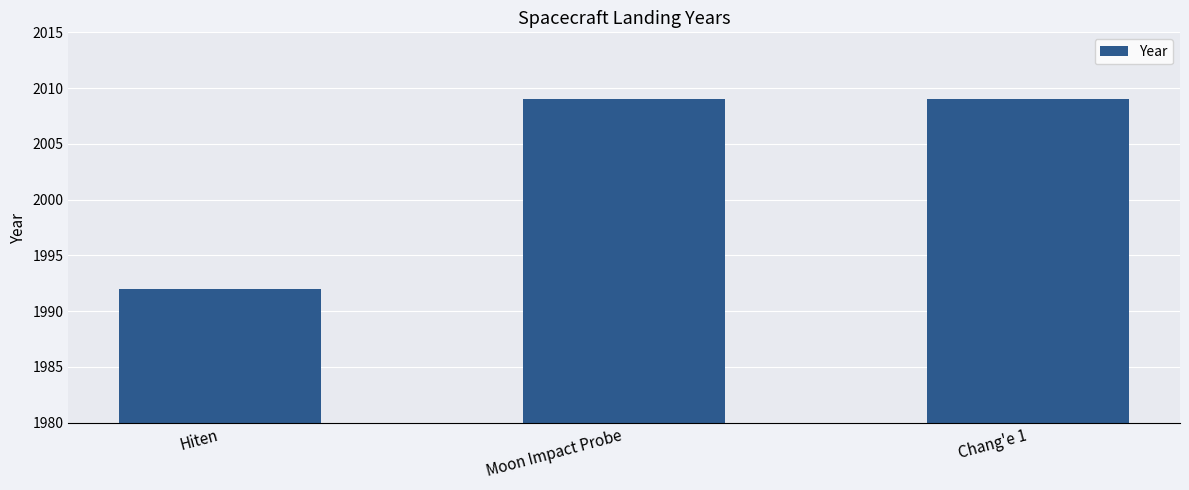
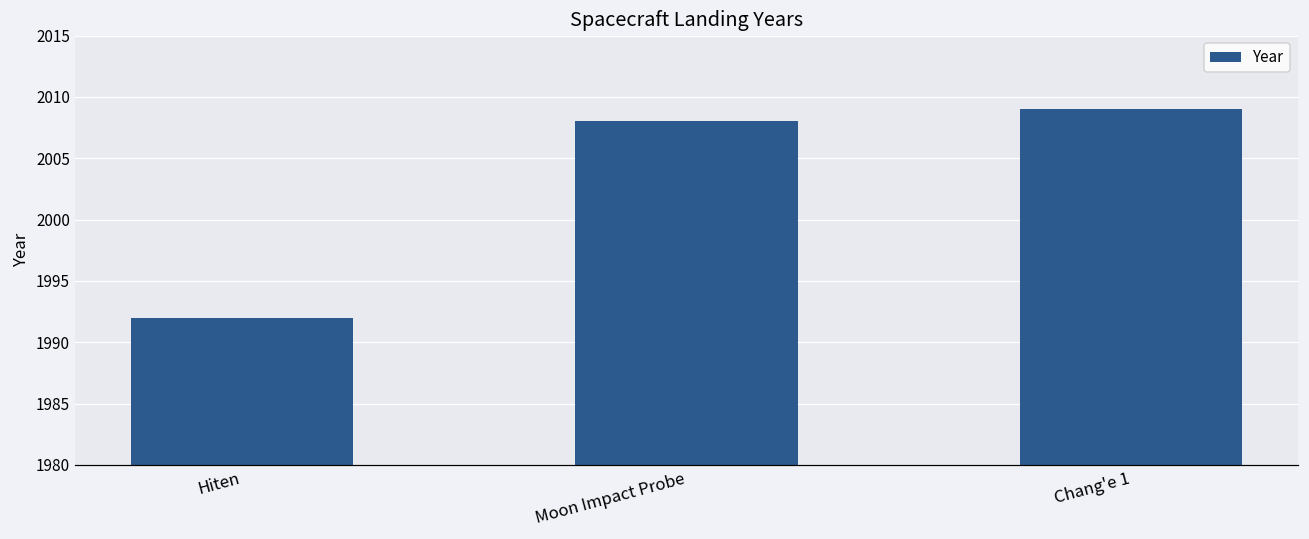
  {
    "Hiten": 1992,
-   "Moon Impact Probe": 2009,
+   "Moon Impact Probe": 2008,
    "Chang'e 1": 2009
  }
